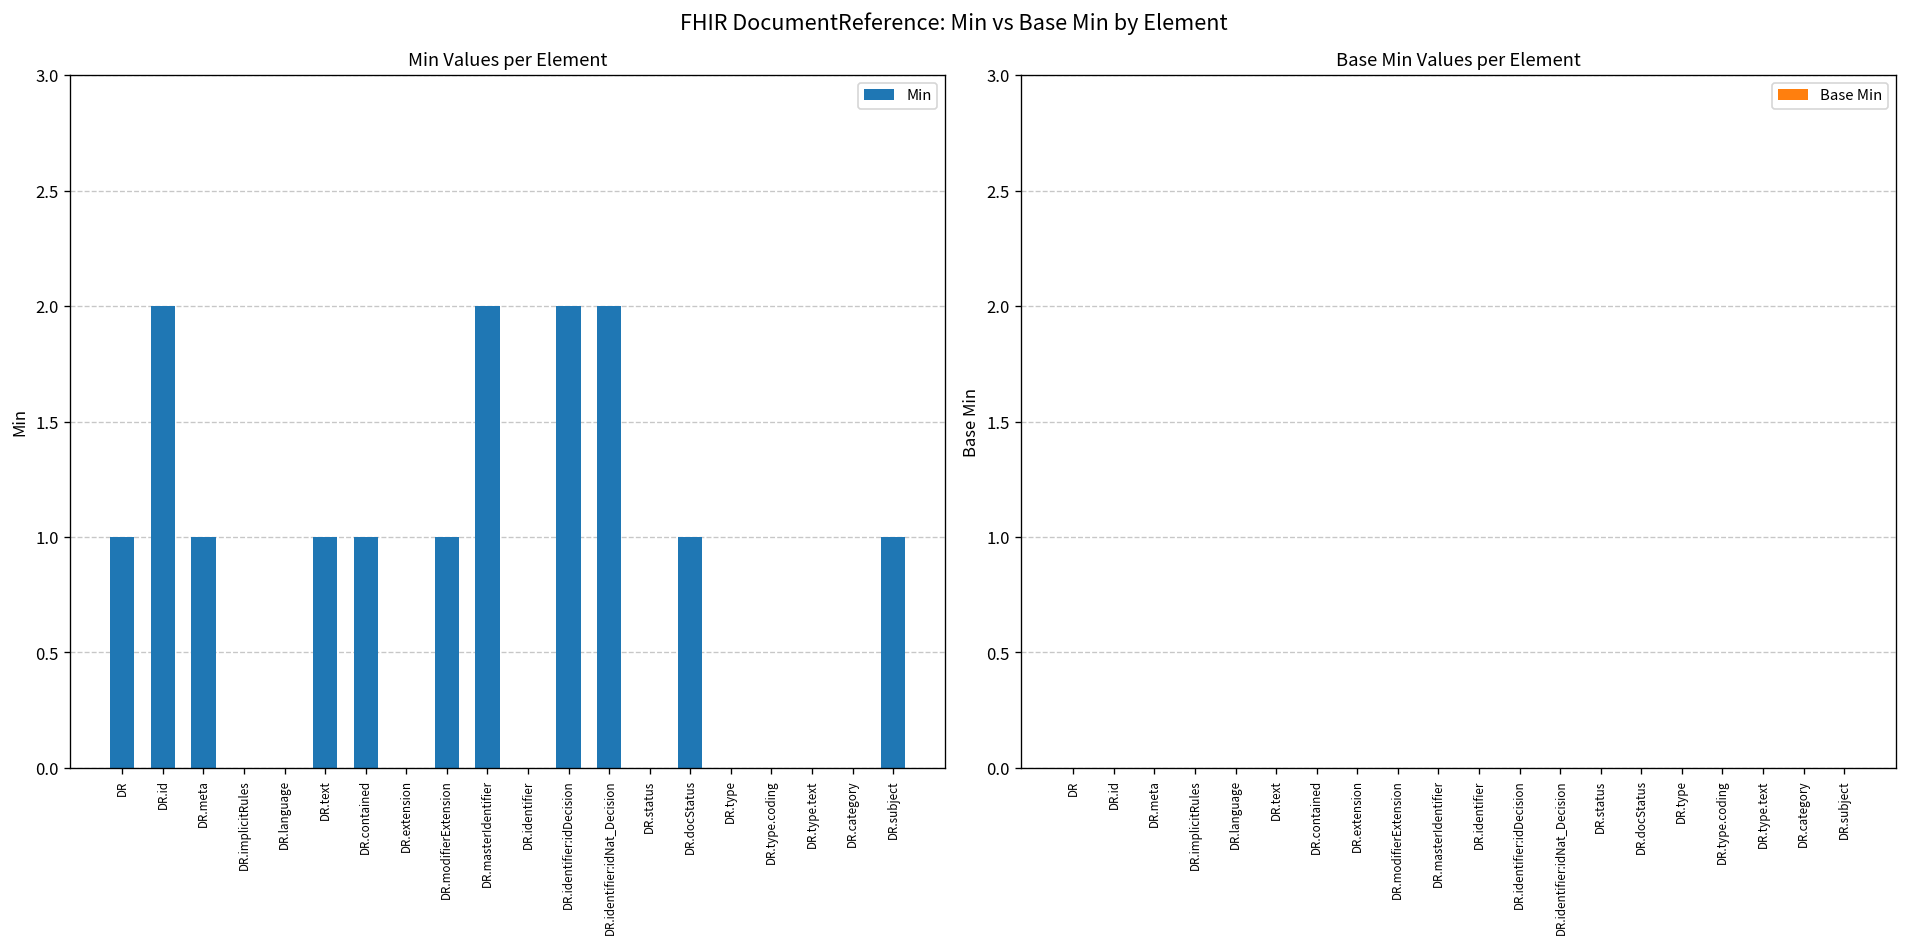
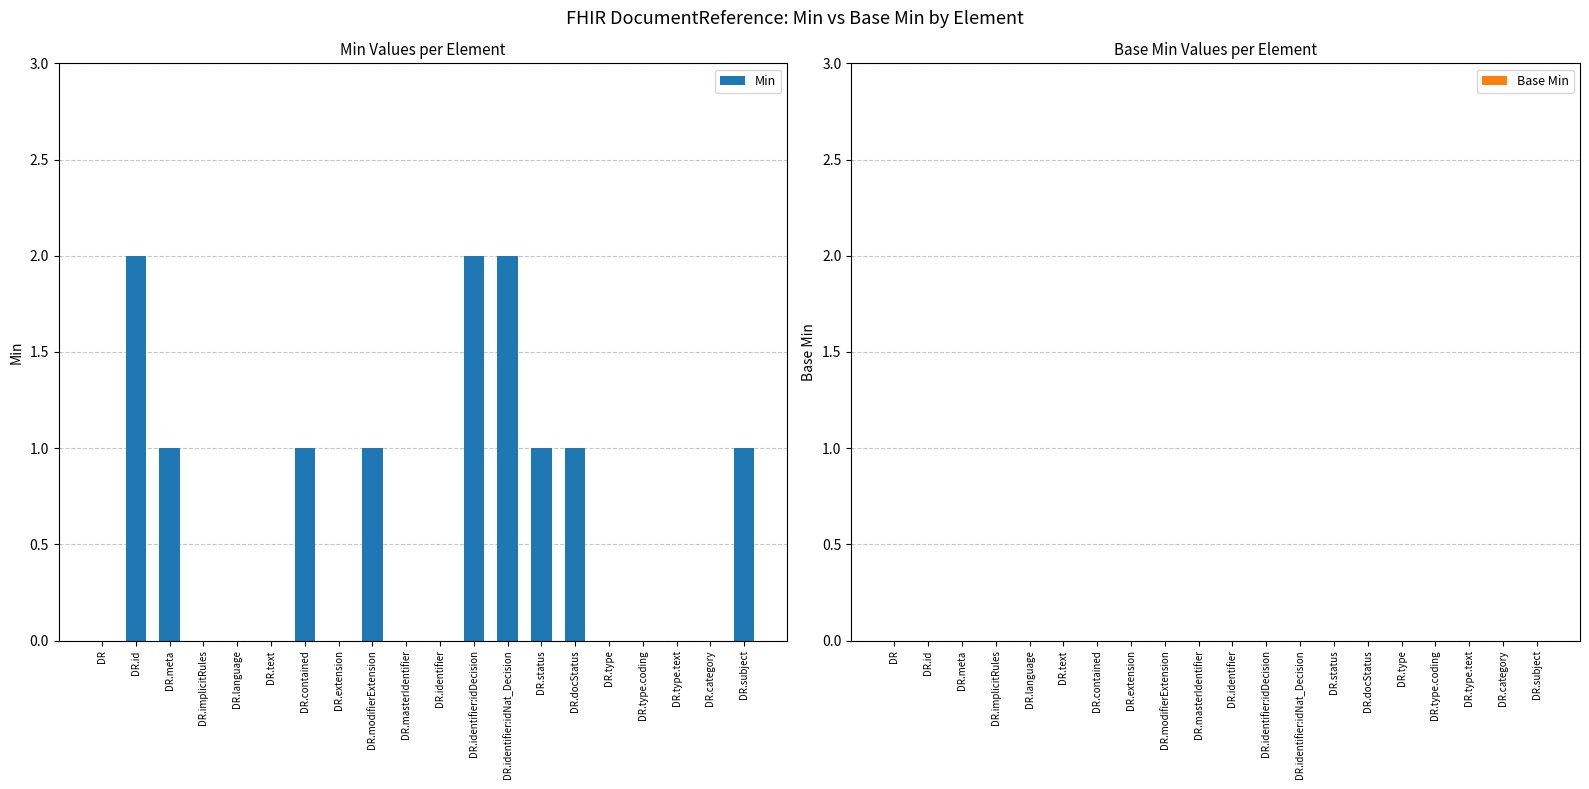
  {
    "Min Values per Element": {
-     "DR": 1,
+     "DR": 0,
      "DR.id": 2,
      "DR.meta": 1,
      "DR.implicitRules": 0,
      "DR.language": 0,
-     "DR.text": 1,
+     "DR.text": 0,
      "DR.contained": 1,
      "DR.extension": 0,
      "DR.modifierExtension": 1,
-     "DR.masterIdentifier": 2,
+     "DR.masterIdentifier": 0,
      "DR.identifier": 0,
      "DR.identifier:idDecision": 2,
      "DR.identifier:idNat_Decision": 2,
-     "DR.status": 0,
+     "DR.status": 1,
      "DR.docStatus": 1,
      "DR.type": 0,
      "DR.type.coding": 0,
      "DR.type.text": 0,
      "DR.category": 0,
      "DR.subject": 1
    },
    "Base Min Values per Element": {
      "DR": 0.00,
      "DR.id": 0.00,
      "DR.meta": 0.00,
      "DR.implicitRules": 0.00,
      "DR.language": 0.00,
      "DR.text": 0.00,
      "DR.contained": 0.00,
      "DR.extension": 0.00,
      "DR.modifierExtension": 0.00,
      "DR.masterIdentifier": 0.00,
      "DR.identifier": 0.00,
      "DR.identifier:idDecision": 0.00,
      "DR.identifier:idNat_Decision": 0.00,
      "DR.status": 0.00,
      "DR.docStatus": 0.00,
      "DR.type": 0.00,
      "DR.type.coding": 0.00,
      "DR.type.text": 0.00,
      "DR.category": 0.00,
      "DR.subject": 0.00
    }
  }
